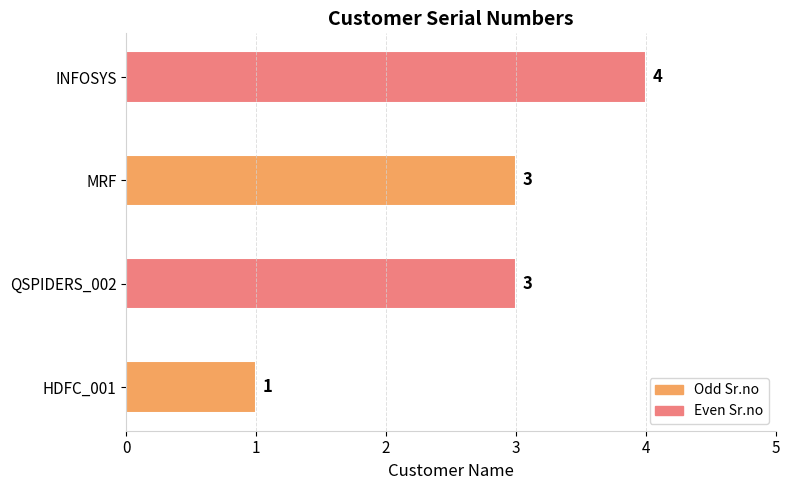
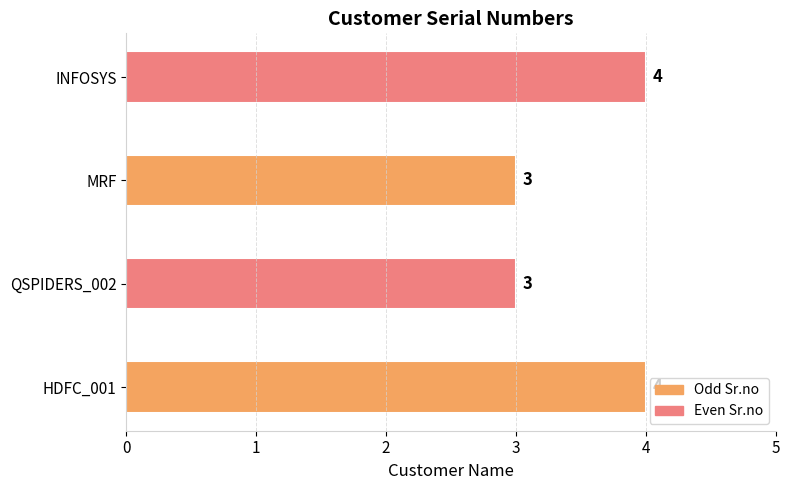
  {
-   "HDFC_001": 1
+   "HDFC_001": 4
  }
